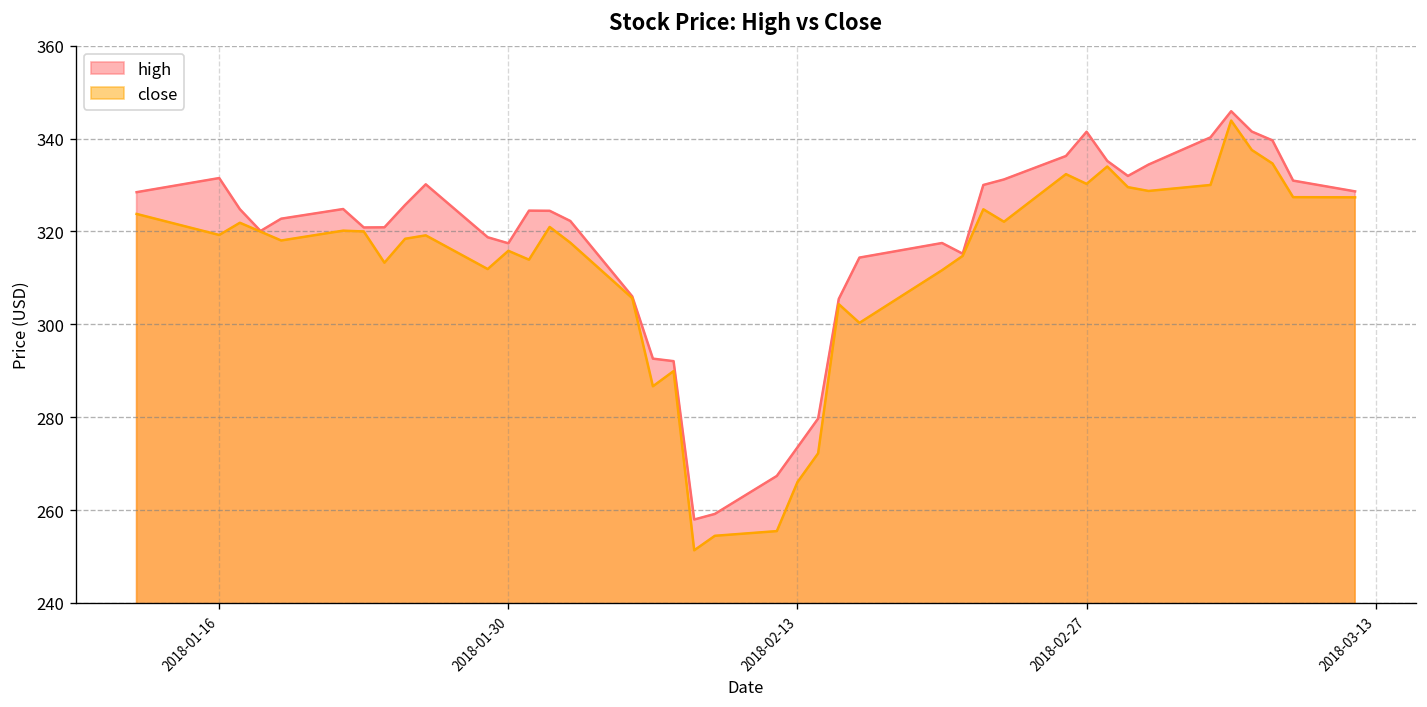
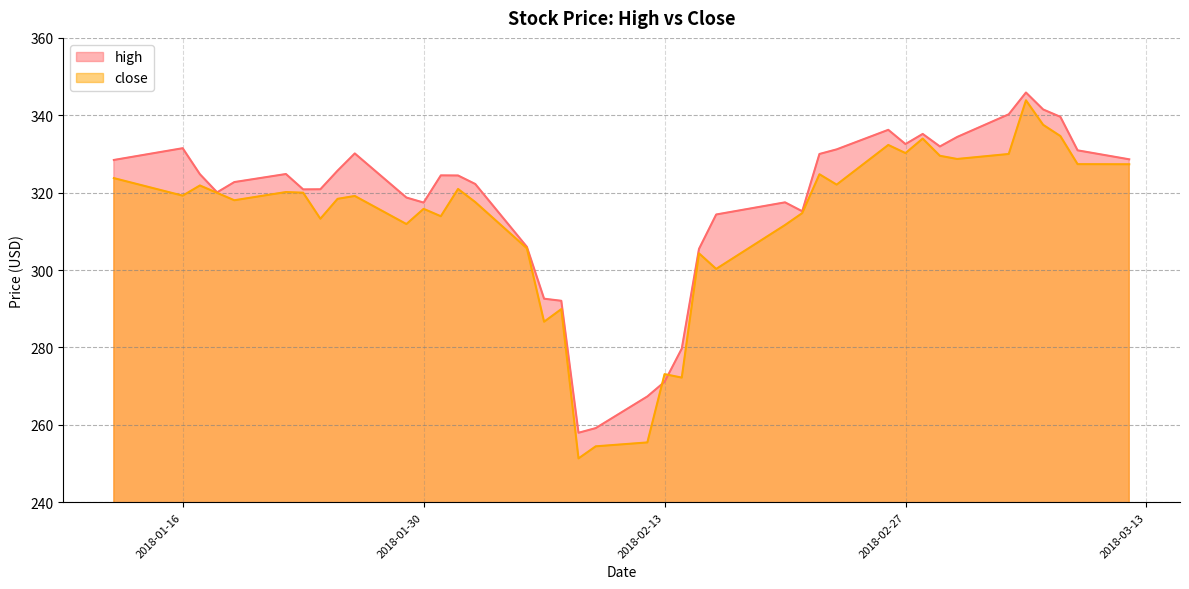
  {
    "high": {
      "2018-01-16": 331,
      "2018-01-30": 317,
-     "2018-02-13": 274,
-     "2018-02-27": 341
+     "2018-02-13": 271,
+     "2018-02-27": 333
    },
    "close": {
      "2018-01-16": 319,
      "2018-01-30": 316,
-     "2018-02-13": 266,
+     "2018-02-13": 273,
      "2018-02-27": 330
    }
  }
